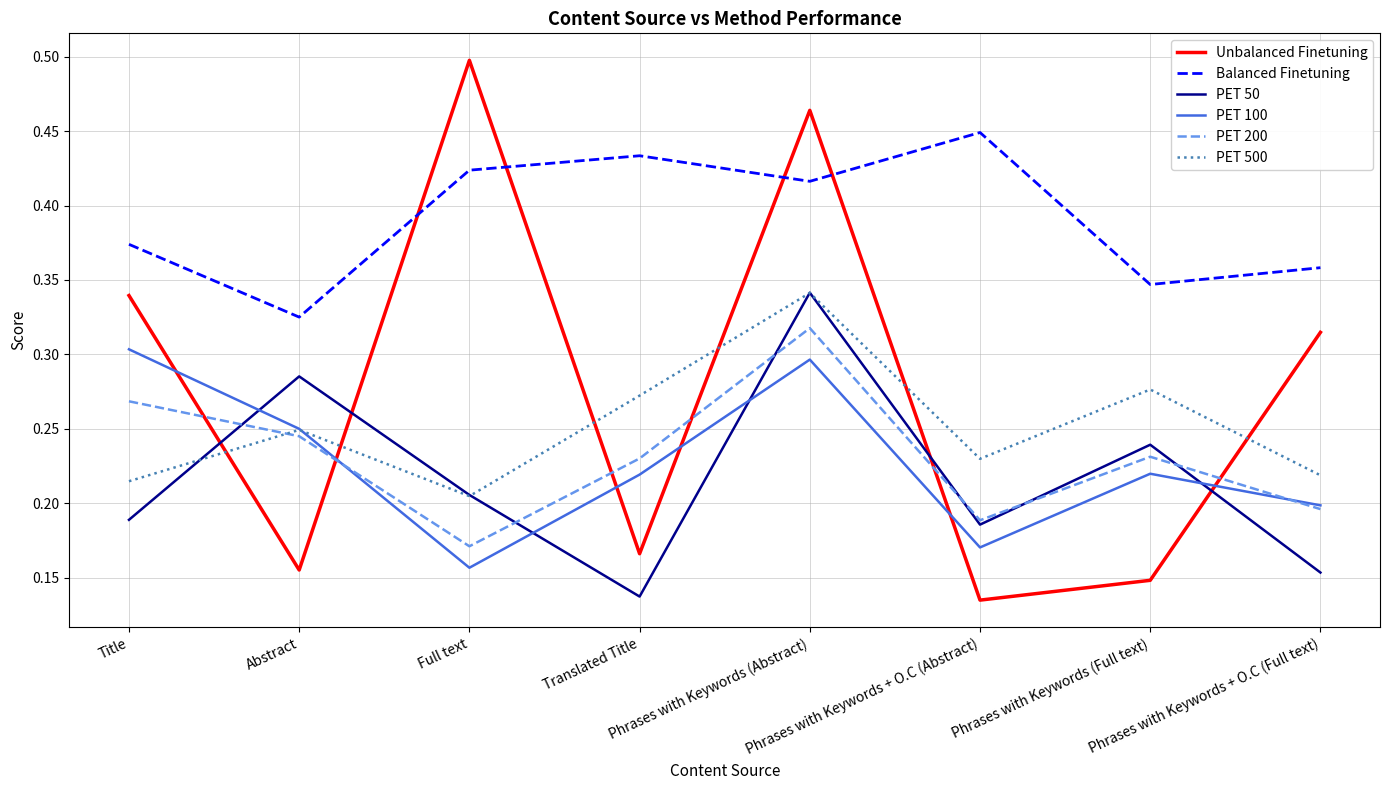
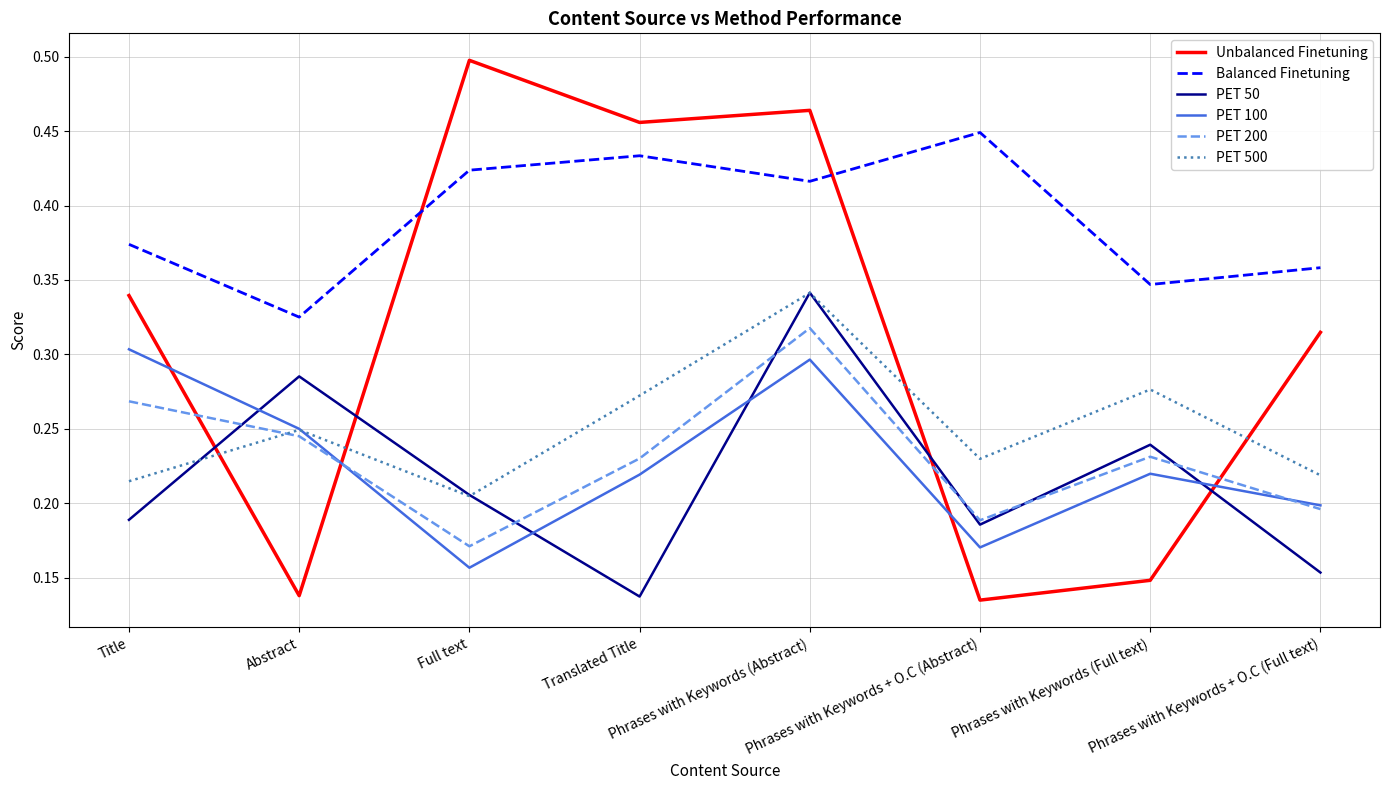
  {
    "Unbalanced Finetuning": {
      "Title": 0.340,
-     "Abstract": 0.155,
+     "Abstract": 0.138,
      "Full text": 0.498,
-     "Translated Title": 0.166,
+     "Translated Title": 0.456,
      "Phrases with Keywords (Abstract)": 0.464,
      "Phrases with Keywords + O.C (Abstract)": 0.135,
      "Phrases with Keywords (Full text)": 0.148,
      "Phrases with Keywords + O.C (Full text)": 0.315
    },
    "Balanced Finetuning": {
      "Title": 0.374,
      "Abstract": 0.325,
      "Full text": 0.424,
      "Translated Title": 0.433,
      "Phrases with Keywords (Abstract)": 0.416,
      "Phrases with Keywords + O.C (Abstract)": 0.449,
      "Phrases with Keywords (Full text)": 0.347,
      "Phrases with Keywords + O.C (Full text)": 0.358
    },
    "PET 50": {
      "Title": 0.189,
      "Abstract": 0.285,
      "Translated Title": 0.137,
      "Phrases with Keywords + O.C (Abstract)": 0.186,
      "Phrases with Keywords (Full text)": 0.239,
      "Phrases with Keywords + O.C (Full text)": 0.153
    }
  }
